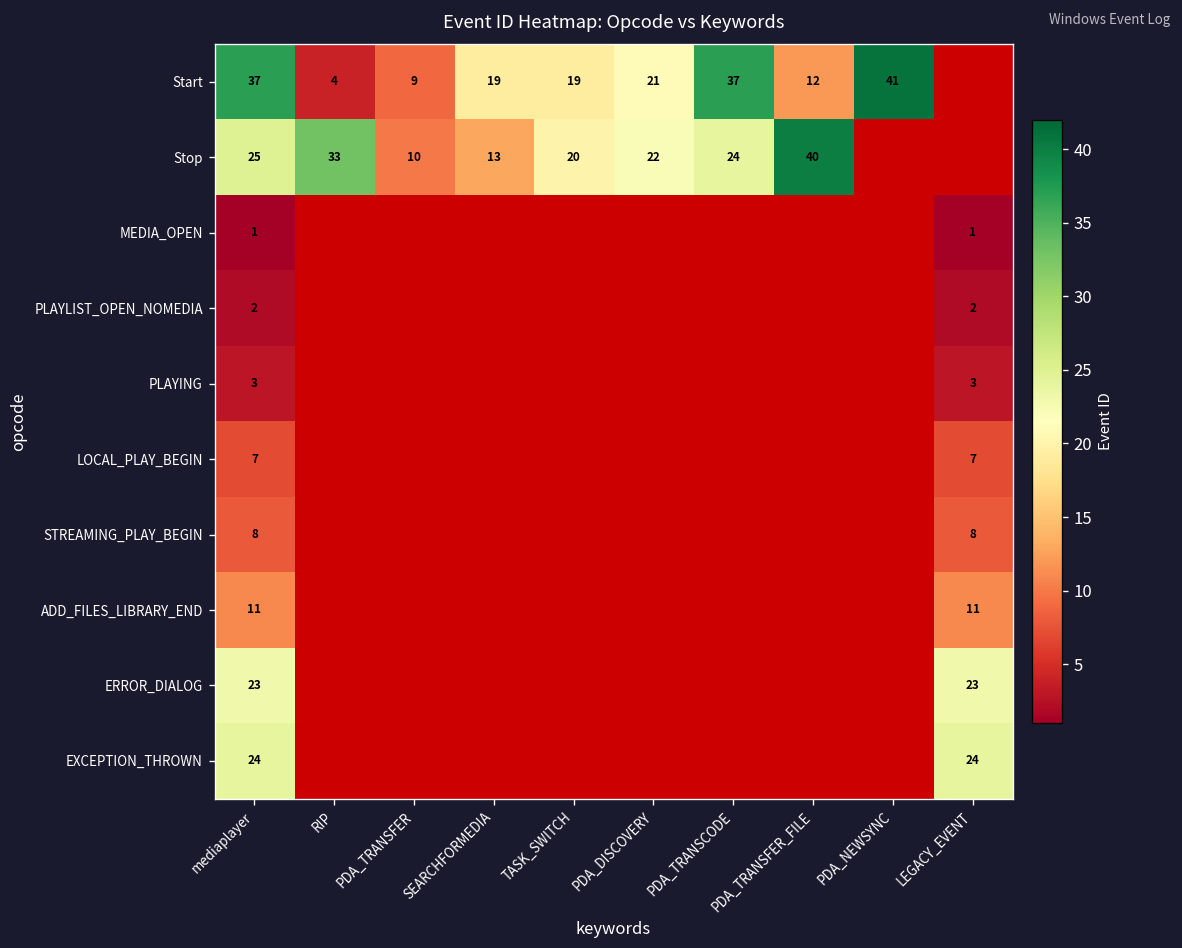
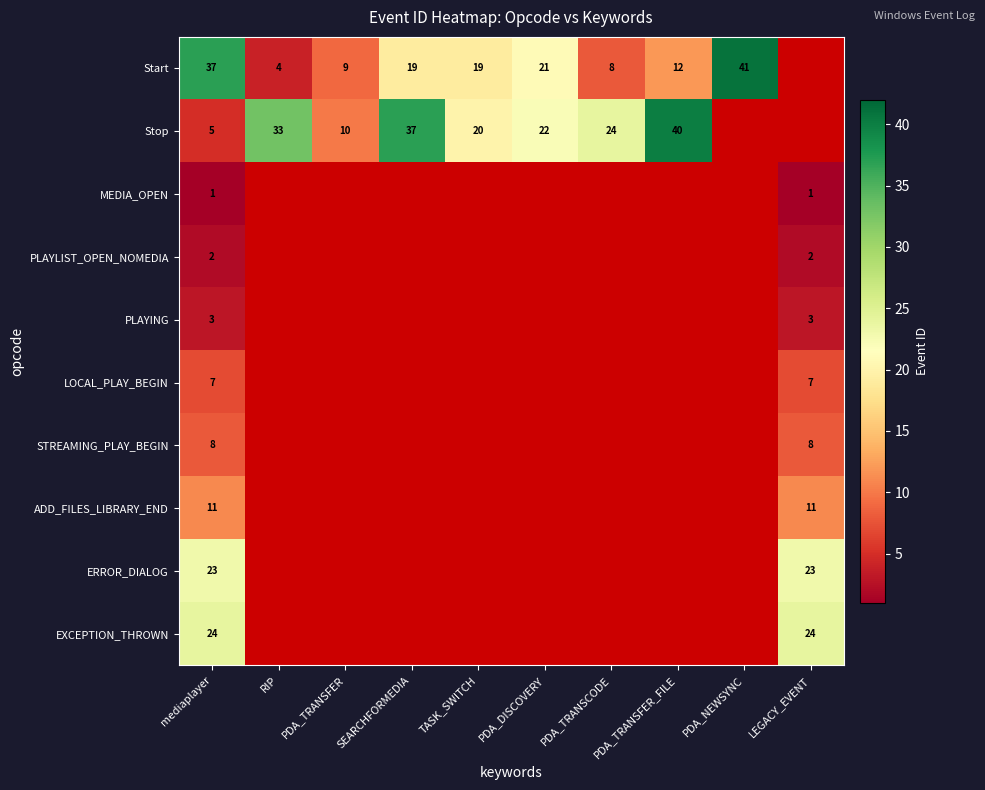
  {
    "Start": {
      "mediaplayer": 37,
      "RIP": 4,
      "PDA_TRANSFER": 9,
      "SEARCHFORMEDIA": 19,
      "TASK_SWITCH": 19,
      "PDA_DISCOVERY": 21,
-     "PDA_TRANSCODE": 37,
+     "PDA_TRANSCODE": 8,
      "PDA_TRANSFER_FILE": 12,
      "PDA_NEWSYNC": 41
    },
    "Stop": {
-     "mediaplayer": 25,
+     "mediaplayer": 5,
      "RIP": 33,
      "PDA_TRANSFER": 10,
-     "SEARCHFORMEDIA": 13,
+     "SEARCHFORMEDIA": 37,
      "TASK_SWITCH": 20,
      "PDA_DISCOVERY": 22,
      "PDA_TRANSCODE": 24,
      "PDA_TRANSFER_FILE": 40
    },
    "MEDIA_OPEN": {
      "mediaplayer": 1,
      "LEGACY_EVENT": 1
    },
    "PLAYLIST_OPEN_NOMEDIA": {
      "mediaplayer": 2,
      "LEGACY_EVENT": 2
    },
    "PLAYING": {
      "mediaplayer": 3,
      "LEGACY_EVENT": 3
    },
    "LOCAL_PLAY_BEGIN": {
      "mediaplayer": 7,
      "LEGACY_EVENT": 7
    },
    "STREAMING_PLAY_BEGIN": {
      "mediaplayer": 8,
      "LEGACY_EVENT": 8
    },
    "ADD_FILES_LIBRARY_END": {
      "mediaplayer": 11,
      "LEGACY_EVENT": 11
    },
    "ERROR_DIALOG": {
      "mediaplayer": 23,
      "LEGACY_EVENT": 23
    },
    "EXCEPTION_THROWN": {
      "mediaplayer": 24,
      "LEGACY_EVENT": 24
    }
  }
